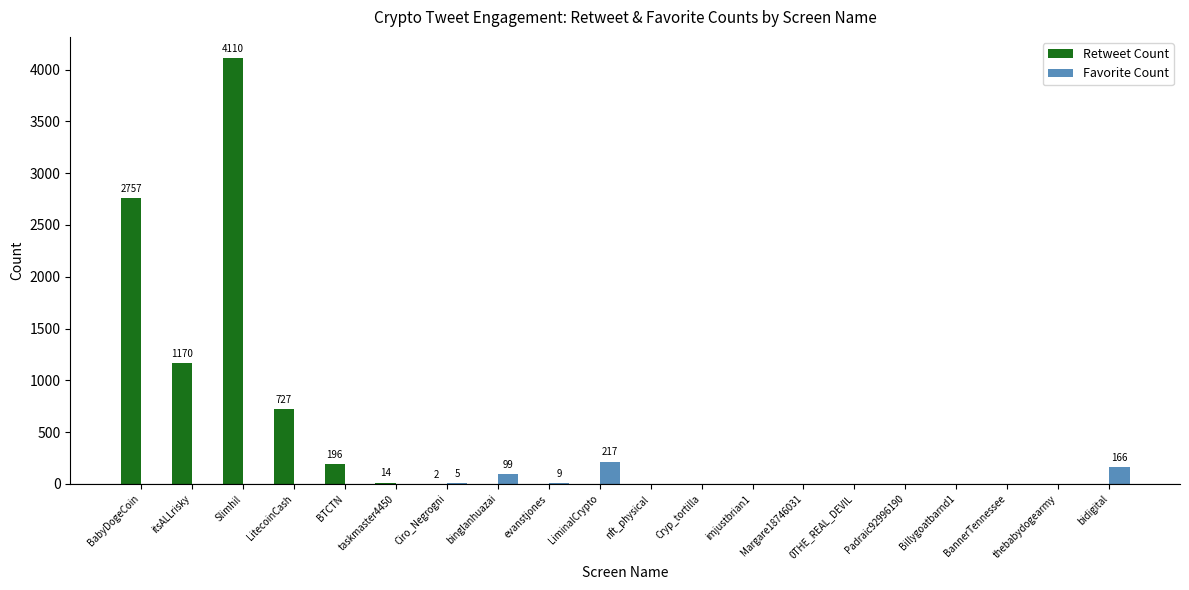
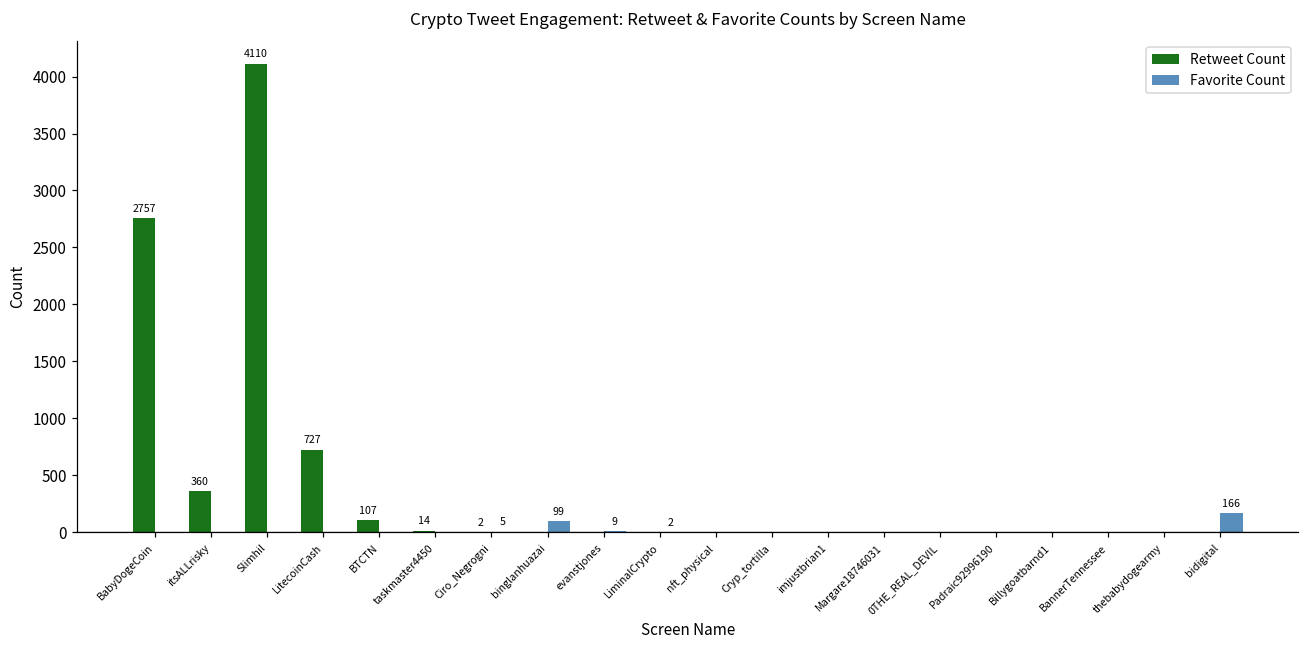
  {
    "Retweet Count": {
      "BabyDogeCoin": 2757,
-     "itsALLrisky": 1170,
+     "itsALLrisky": 360,
      "Slimhil": 4110,
      "LitecoinCash": 727,
-     "BTCTN": 196,
+     "BTCTN": 107,
      "taskmaster4450": 14,
      "Ciro_Negrogni": 2
    },
    "Favorite Count": {
      "Ciro_Negrogni": 5,
      "binglanhuazai": 99,
      "evanstjones": 9,
-     "LiminalCrypto": 217,
+     "LiminalCrypto": 2,
      "bidigital": 166
    }
  }
